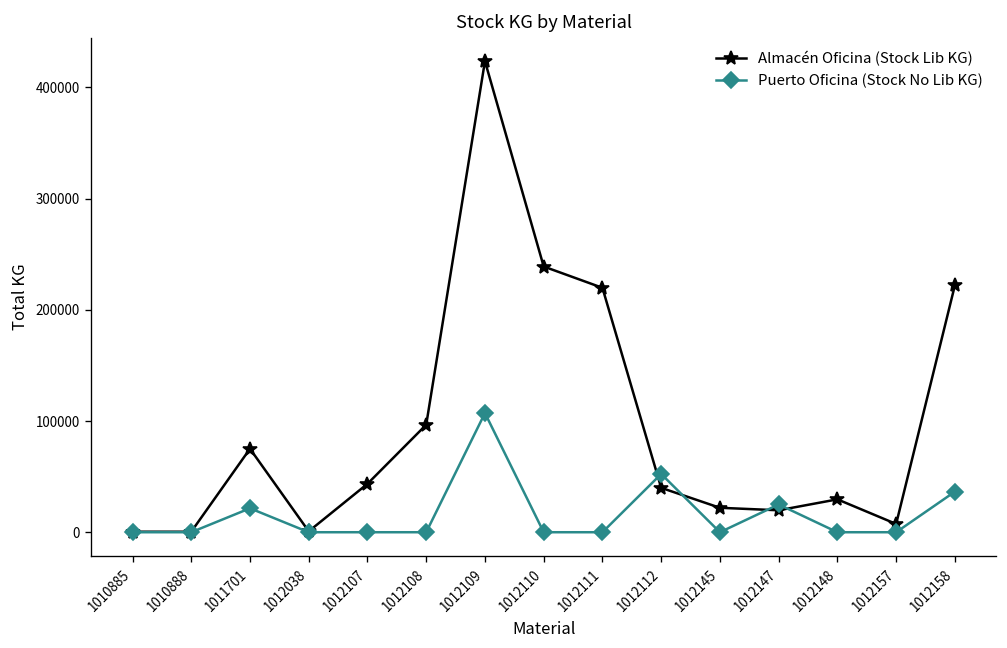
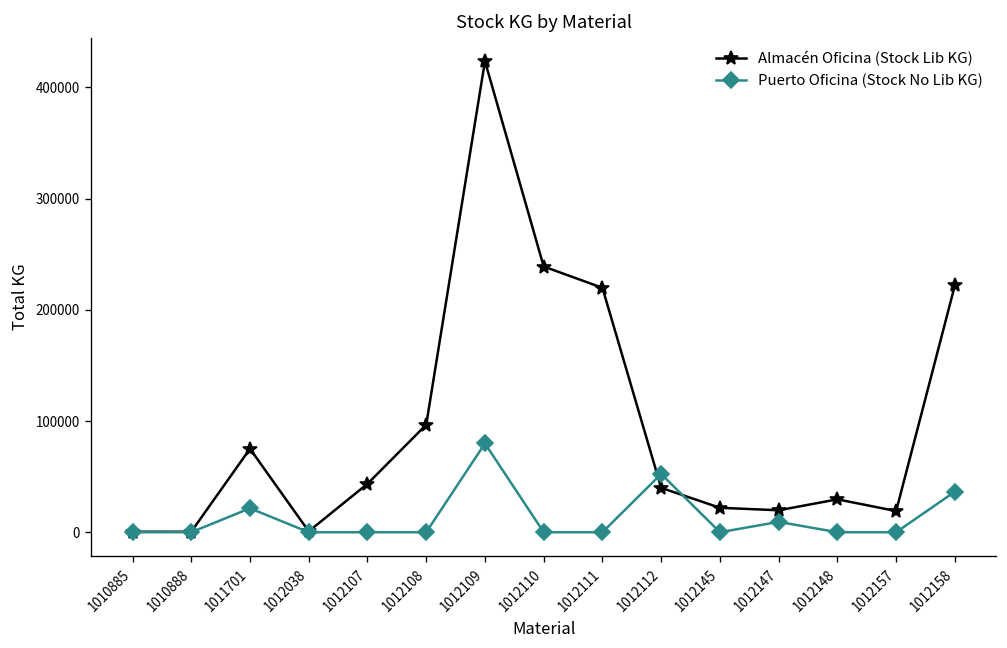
  {
    "Almacén Oficina (Stock Lib KG)": {
      "1011701": 80000,
      "1012107": 40000,
      "1012108": 100000,
      "1012109": 420000,
      "1012110": 240000,
      "1012111": 220000,
      "1012112": 40000,
      "1012145": 20000,
      "1012147": 20000,
      "1012148": 30000,
-     "1012157": 10000,
+     "1012157": 20000,
      "1012158": 220000
    },
    "Puerto Oficina (Stock No Lib KG)": {
      "1011701": 20000,
      "1012107": 0,
      "1012108": 0,
-     "1012109": 110000,
+     "1012109": 80000,
      "1012110": 0,
      "1012111": 0,
      "1012112": 50000,
      "1012145": 0,
-     "1012147": 20000,
+     "1012147": 10000,
      "1012148": 0,
      "1012157": 0,
      "1012158": 40000
    }
  }
